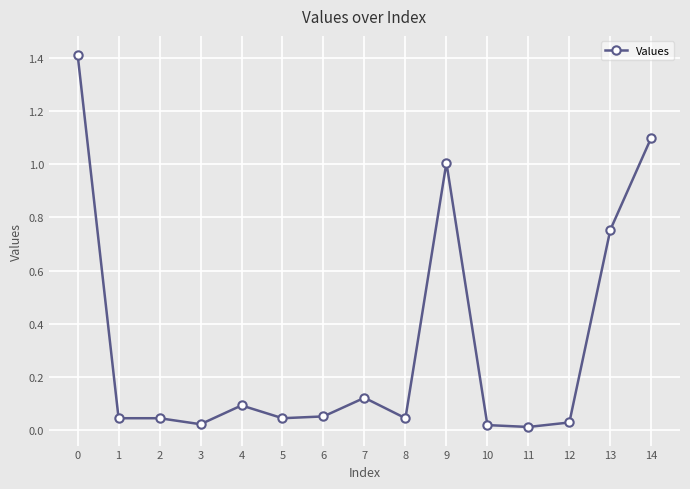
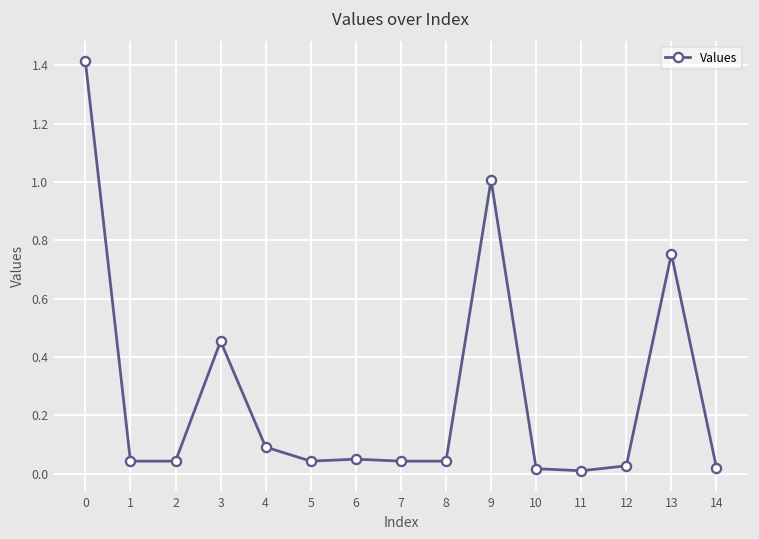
  {
    "0": 1.41,
    "1": 0.04,
    "2": 0.04,
-   "3": 0.02,
+   "3": 0.45,
    "4": 0.09,
    "5": 0.04,
    "6": 0.05,
-   "7": 0.12,
+   "7": 0.04,
    "8": 0.04,
    "9": 1.01,
    "10": 0.02,
    "11": 0.01,
    "12": 0.03,
    "13": 0.75,
-   "14": 1.10
+   "14": 0.02
  }
